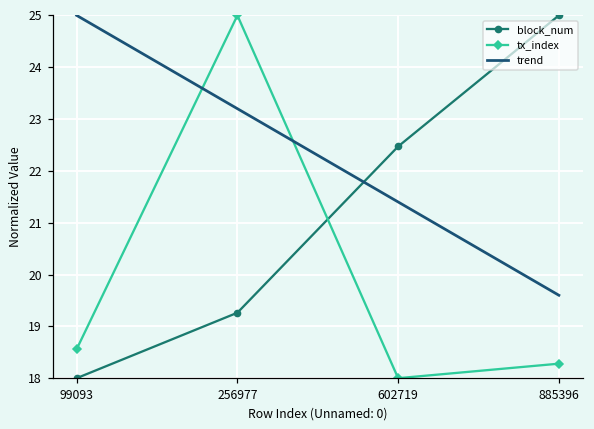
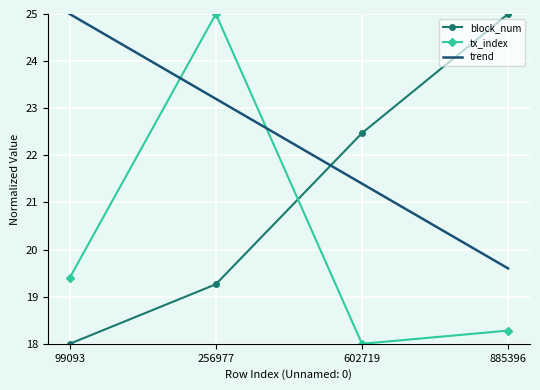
  {
    "tx_index": {
-     "99093": 18.6,
+     "99093": 19.4,
      "256977": 25.0,
      "602719": 18.0,
      "885396": 18.3
    }
  }
